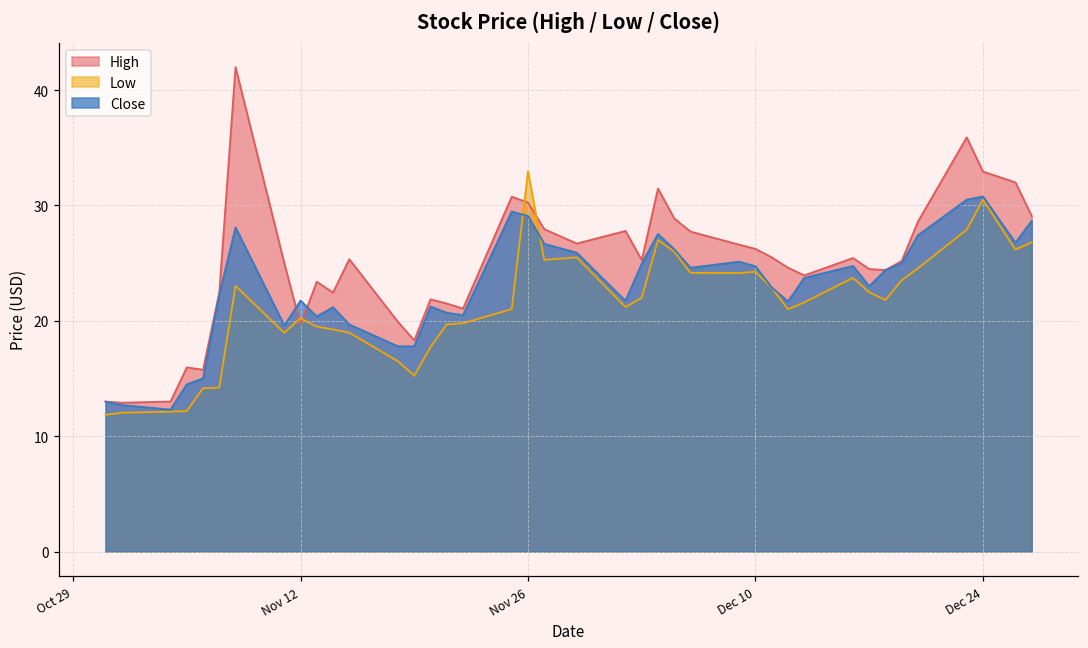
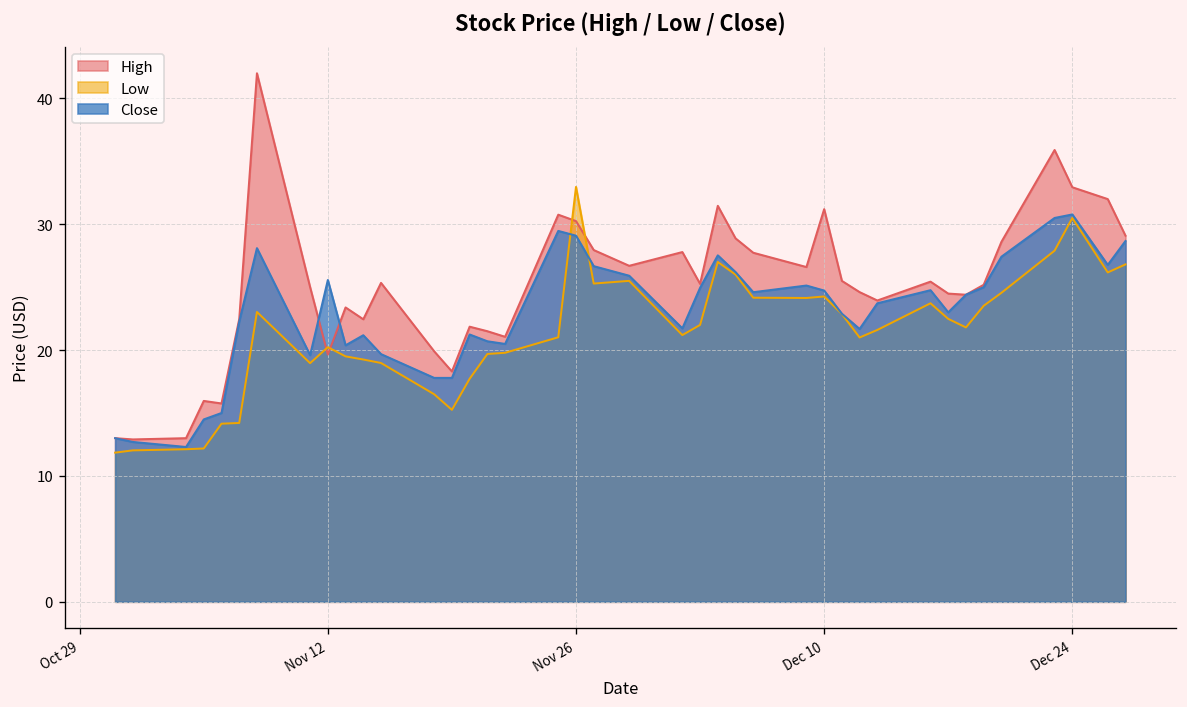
  {
    "High": {
      "Nov 12": 19.6,
      "Nov 26": 30.3,
-     "Dec 10": 26.2,
+     "Dec 10": 31.2,
      "Dec 24": 32.9
    },
    "Low": {
      "Nov 12": 20.2,
      "Nov 26": 33.0,
      "Dec 10": 24.3,
      "Dec 24": 30.5
    },
    "Close": {
-     "Nov 12": 21.8,
+     "Nov 12": 25.6,
      "Nov 26": 29.1,
      "Dec 10": 24.7,
      "Dec 24": 30.8
    }
  }
